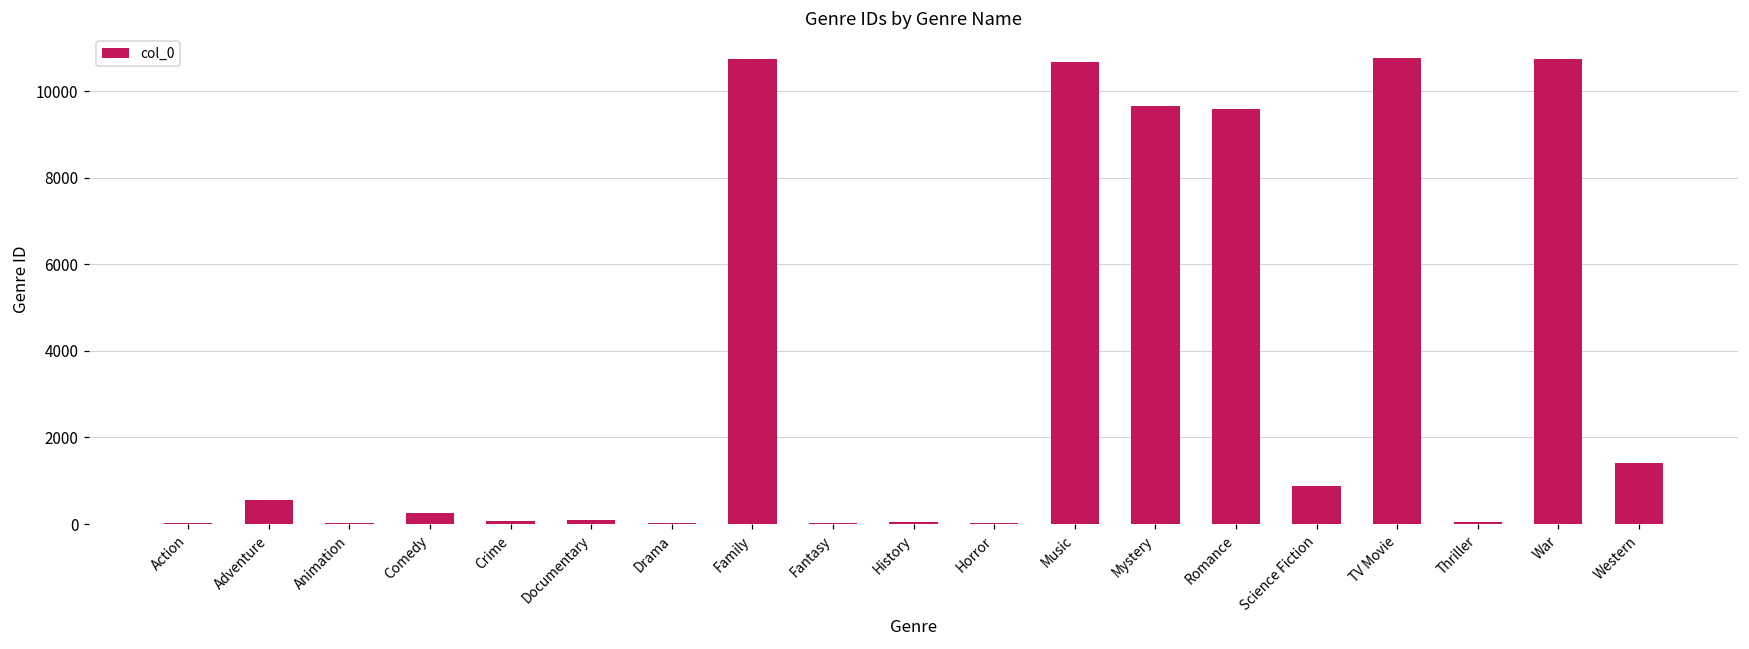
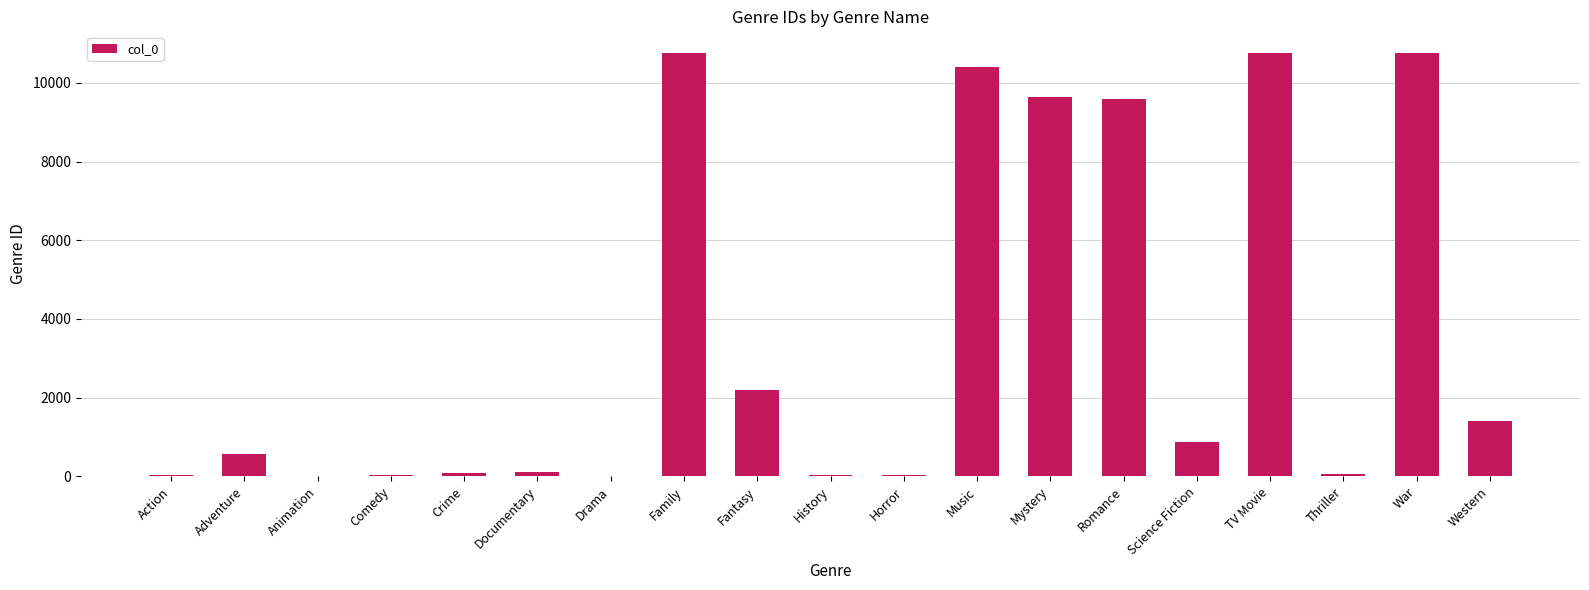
  {
    "Adventure": 600,
-   "Comedy": 300,
+   "Comedy": 0,
    "Crime": 100,
    "Documentary": 100,
    "Family": 10800,
-   "Fantasy": 0,
-   "Music": 10700,
+   "Fantasy": 2200,
+   "Music": 10400,
    "Mystery": 9600,
    "Romance": 9600,
    "Science Fiction": 900,
    "TV Movie": 10800,
    "War": 10800,
    "Western": 1400
  }
